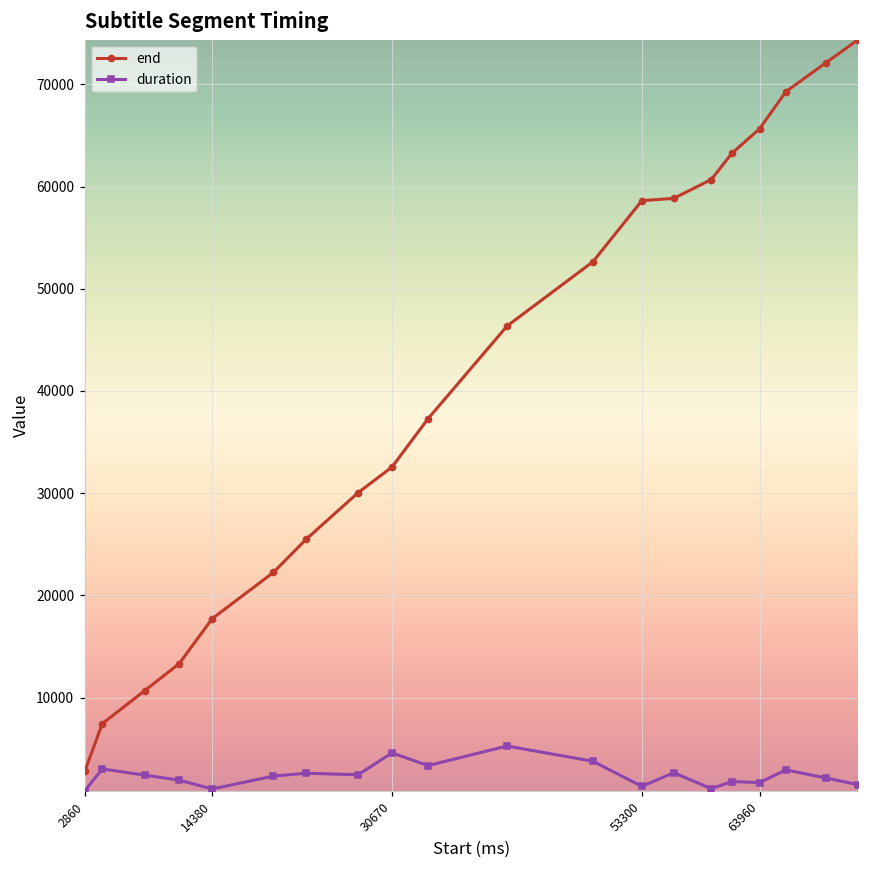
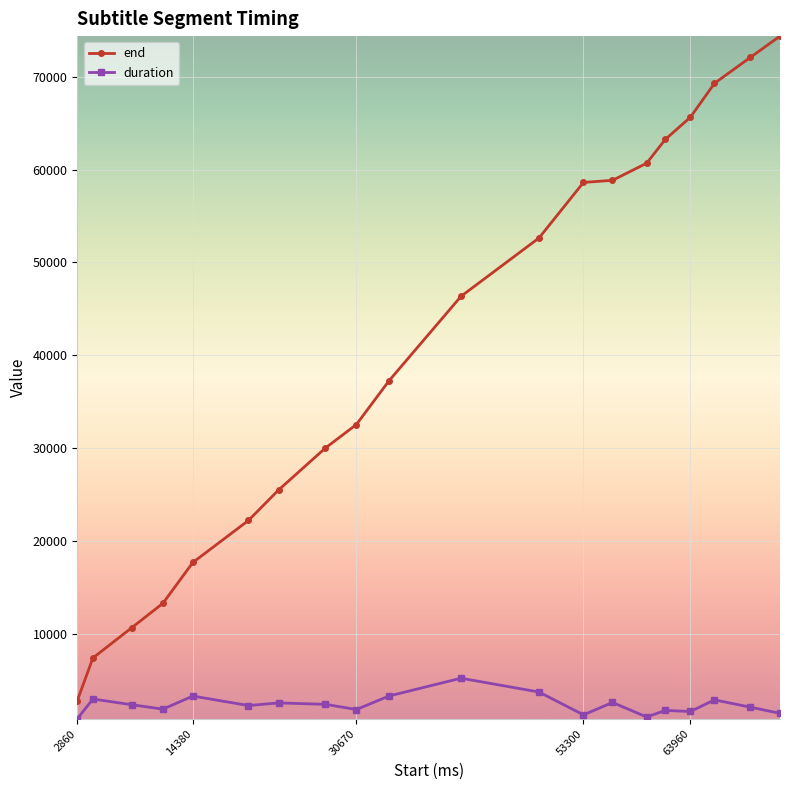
  {
    "end": {
      "2860": 3000,
      "14380": 18000,
      "30670": 33000,
      "53300": 59000,
      "63960": 66000
    },
    "duration": {
      "2860": 1000,
-     "14380": 1000,
-     "30670": 5000,
+     "14380": 3000,
+     "30670": 2000,
      "53300": 1000,
      "63960": 2000
    }
  }
